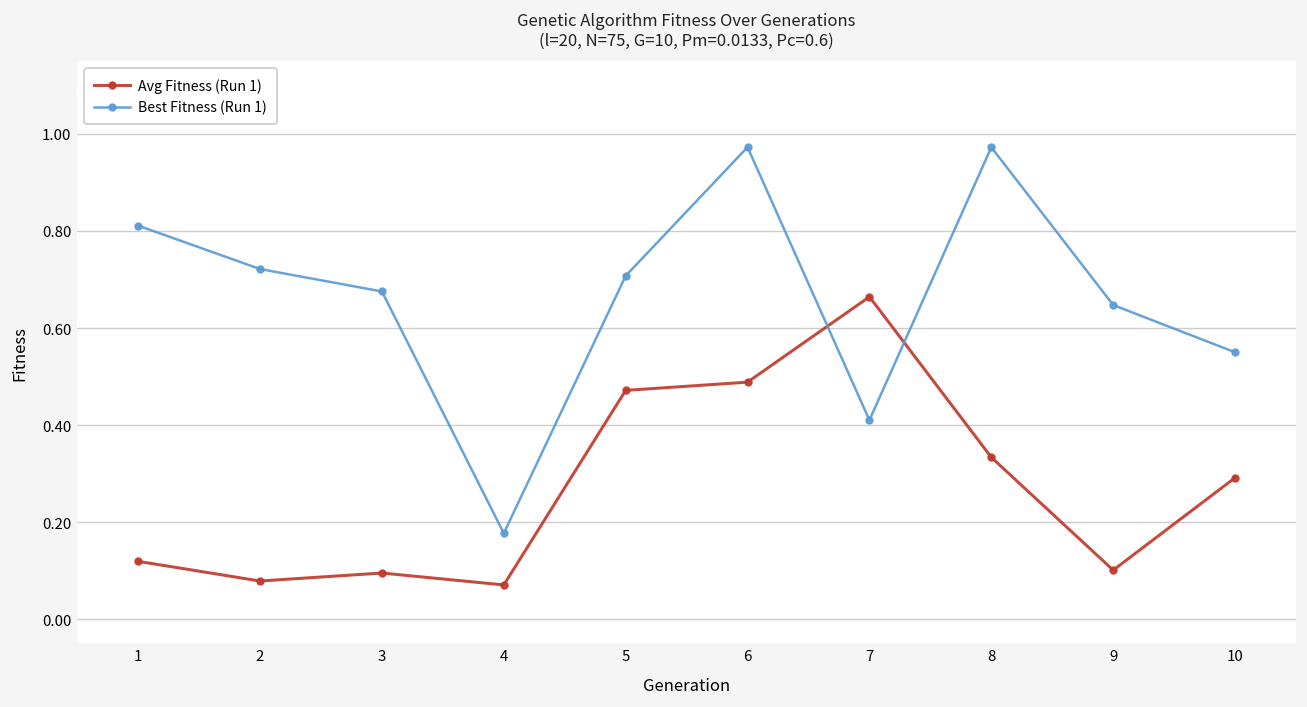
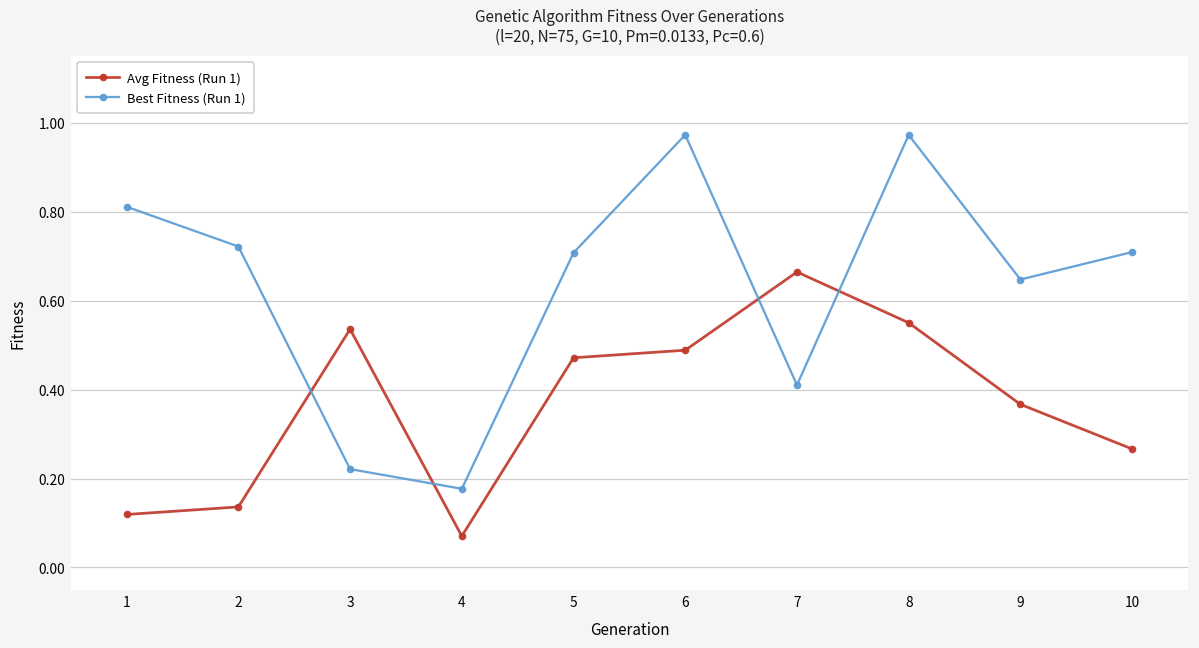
  {
    "Avg Fitness (Run 1)": {
      "1": 0.12,
-     "2": 0.08,
-     "3": 0.10,
+     "2": 0.14,
+     "3": 0.54,
      "4": 0.07,
      "5": 0.47,
      "6": 0.49,
      "7": 0.66,
-     "8": 0.33,
-     "9": 0.10,
-     "10": 0.29
+     "8": 0.55,
+     "9": 0.37,
+     "10": 0.27
    },
    "Best Fitness (Run 1)": {
      "1": 0.81,
      "2": 0.72,
-     "3": 0.68,
+     "3": 0.22,
      "4": 0.18,
      "5": 0.71,
      "6": 0.97,
      "7": 0.41,
      "8": 0.97,
      "9": 0.65,
-     "10": 0.55
+     "10": 0.71
    }
  }
